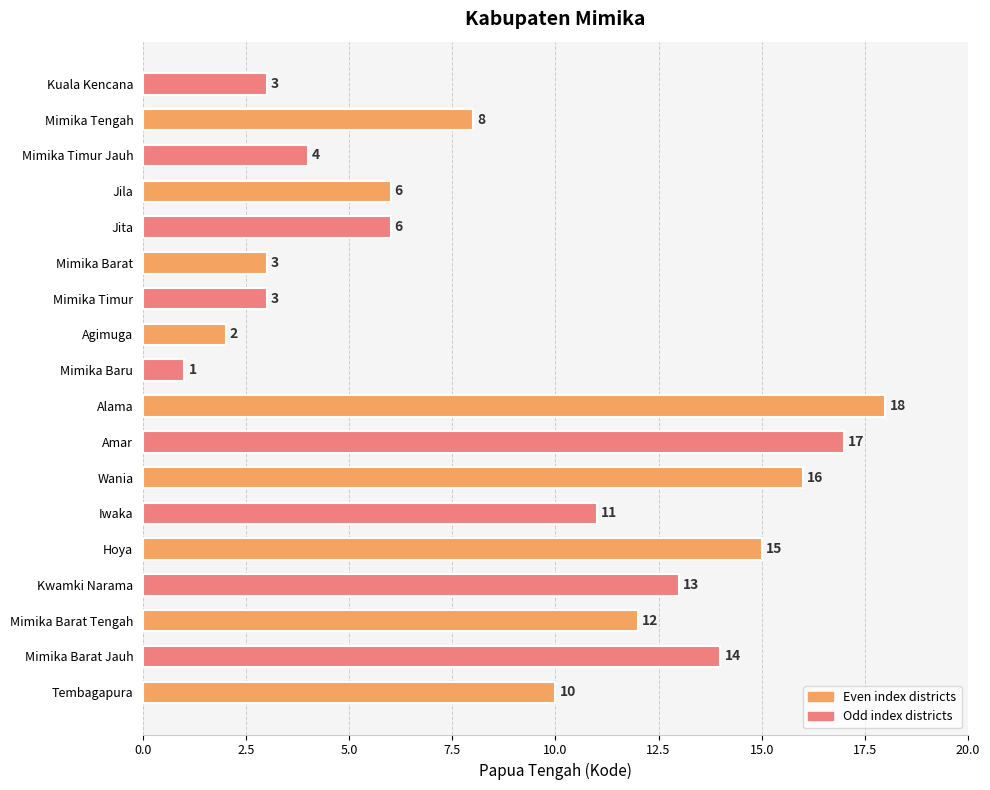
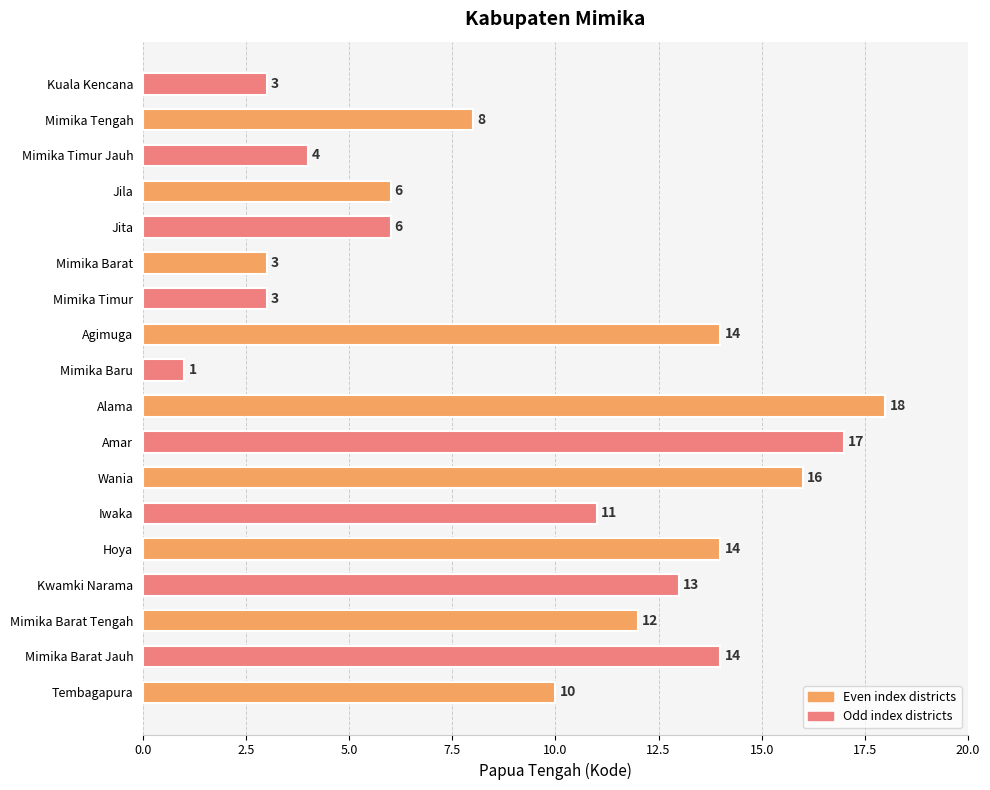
  {
    "Kuala Kencana": 3,
    "Mimika Tengah": 8,
    "Mimika Timur Jauh": 4,
    "Jila": 6,
    "Jita": 6,
    "Mimika Barat": 3,
    "Mimika Timur": 3,
-   "Agimuga": 2,
+   "Agimuga": 14,
    "Mimika Baru": 1,
    "Alama": 18,
    "Amar": 17,
    "Wania": 16,
    "Iwaka": 11,
-   "Hoya": 15,
+   "Hoya": 14,
    "Kwamki Narama": 13,
    "Mimika Barat Tengah": 12,
    "Mimika Barat Jauh": 14,
    "Tembagapura": 10
  }
